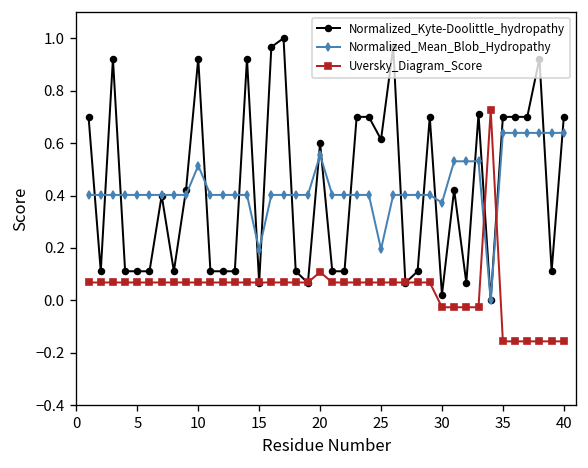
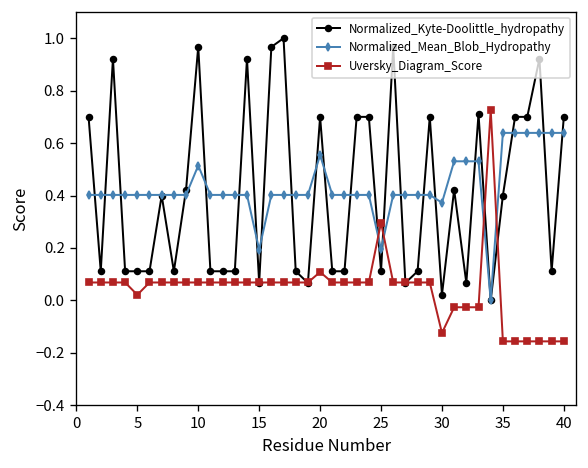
  {
    "Normalized_Kyte-Doolittle_hydropathy": {
      "5": 0.11,
-     "10": 0.92,
-     "20": 0.6,
-     "25": 0.61,
+     "10": 0.97,
+     "20": 0.7,
+     "25": 0.11,
      "30": 0.02,
-     "35": 0.7,
+     "35": 0.4,
      "40": 0.70
    },
    "Normalized_Mean_Blob_Hydropathy": {
      "5": 0.40,
      "10": 0.51,
      "15": 0.19,
      "20": 0.55,
      "25": 0.20,
      "30": 0.37,
      "35": 0.64,
      "40": 0.64
    },
    "Uversky_Diagram_Score": {
-     "5": 0.07,
+     "5": 0.02,
      "10": 0.07,
      "20": 0.11,
-     "25": 0.07,
-     "30": -0.03,
+     "25": 0.30,
+     "30": -0.12,
      "35": -0.16,
      "40": -0.16
    }
  }
